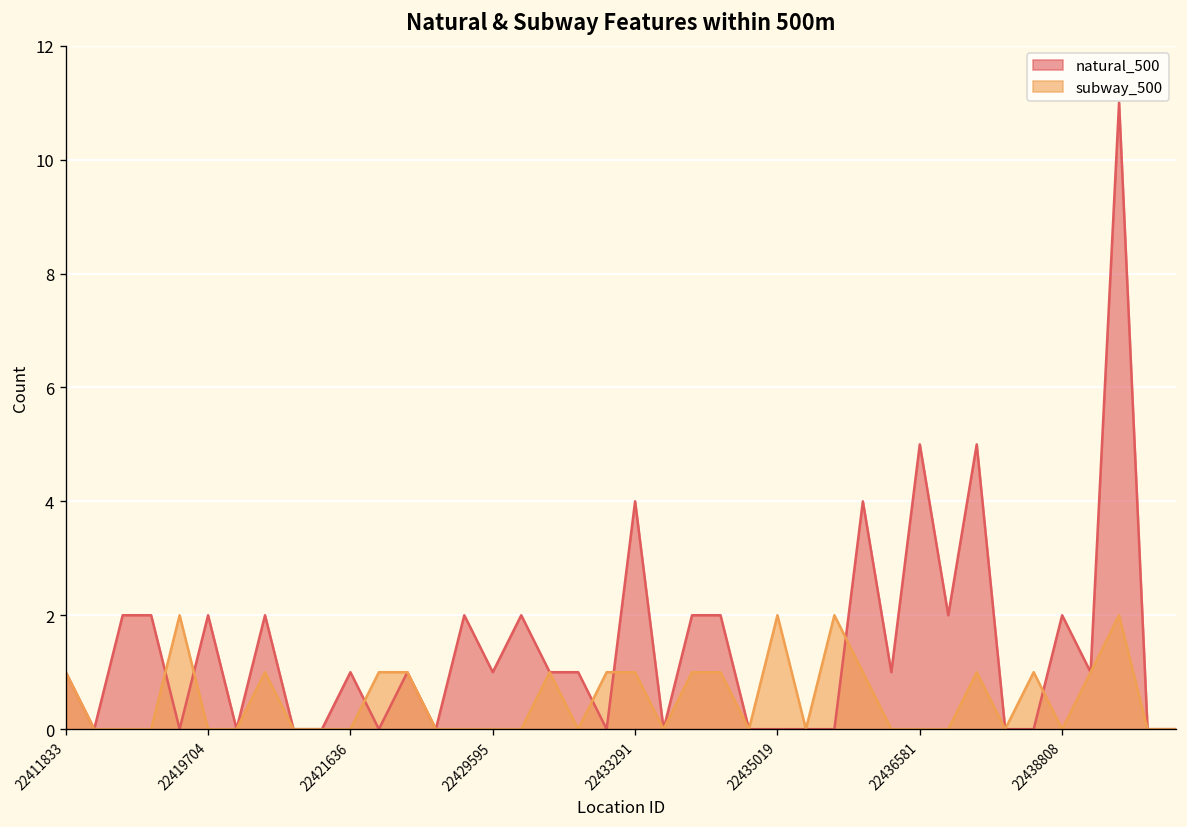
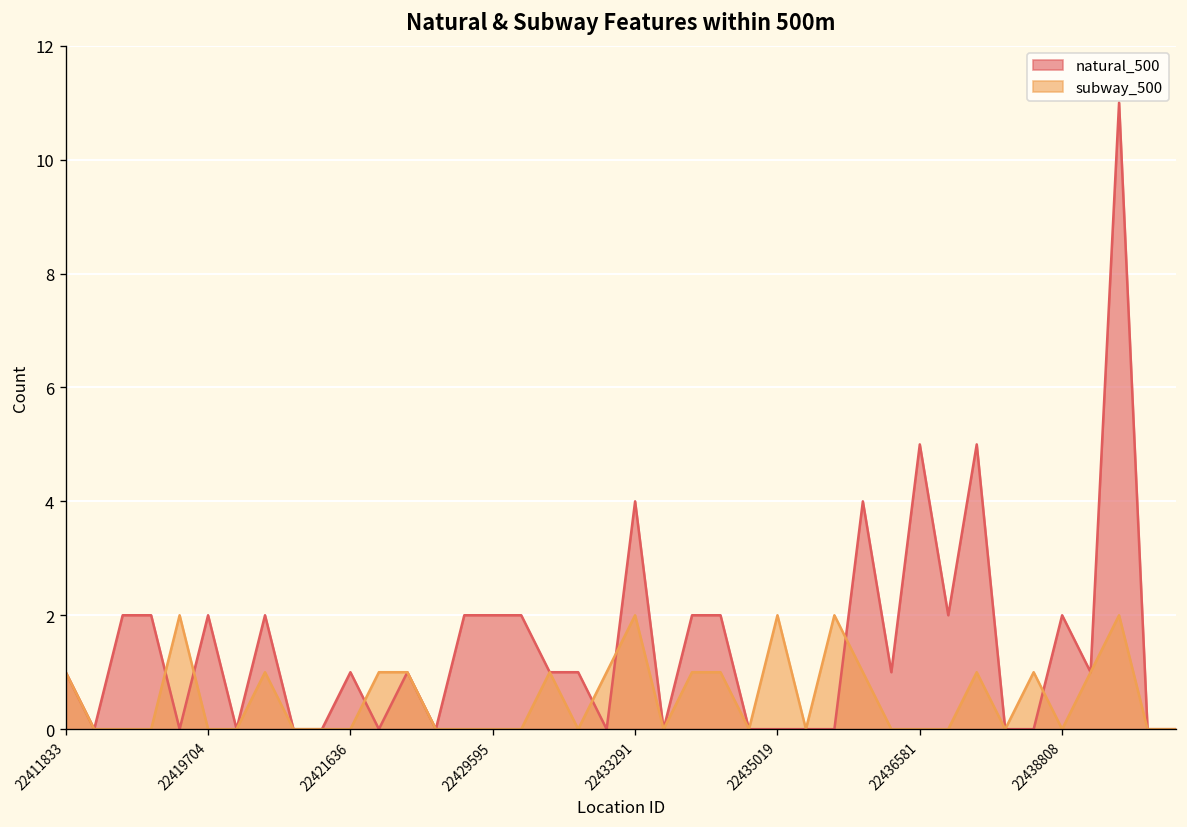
  {
    "natural_500": {
      "22419704": 2,
      "22421636": 1,
-     "22429595": 1,
+     "22429595": 2,
      "22433291": 4,
      "22435019": 0,
      "22436581": 5,
      "22438808": 2
    },
    "subway_500": {
      "22419704": 0,
      "22421636": 0,
      "22429595": 0,
-     "22433291": 1,
+     "22433291": 2,
      "22435019": 2,
      "22436581": 0,
      "22438808": 0
    }
  }
